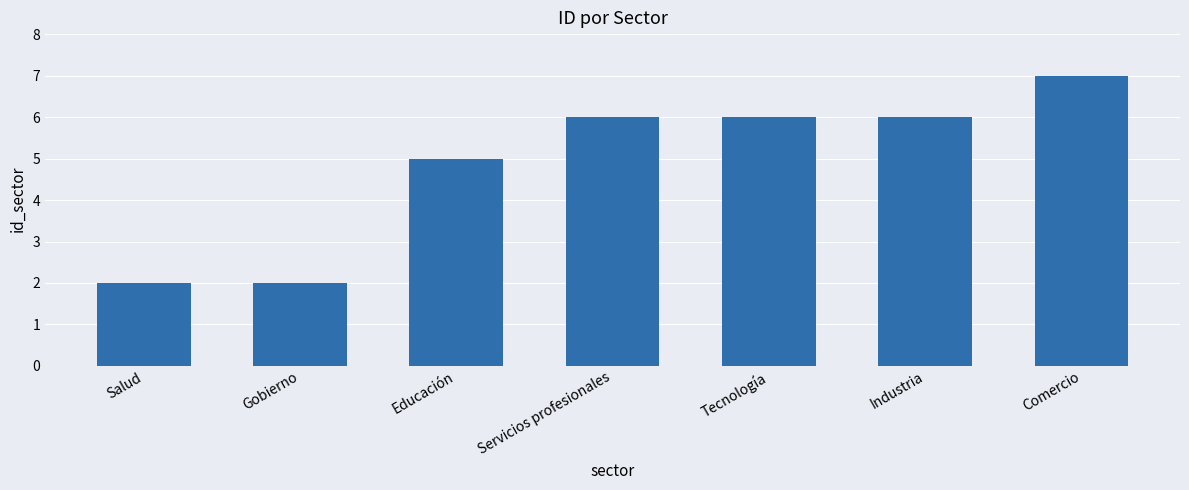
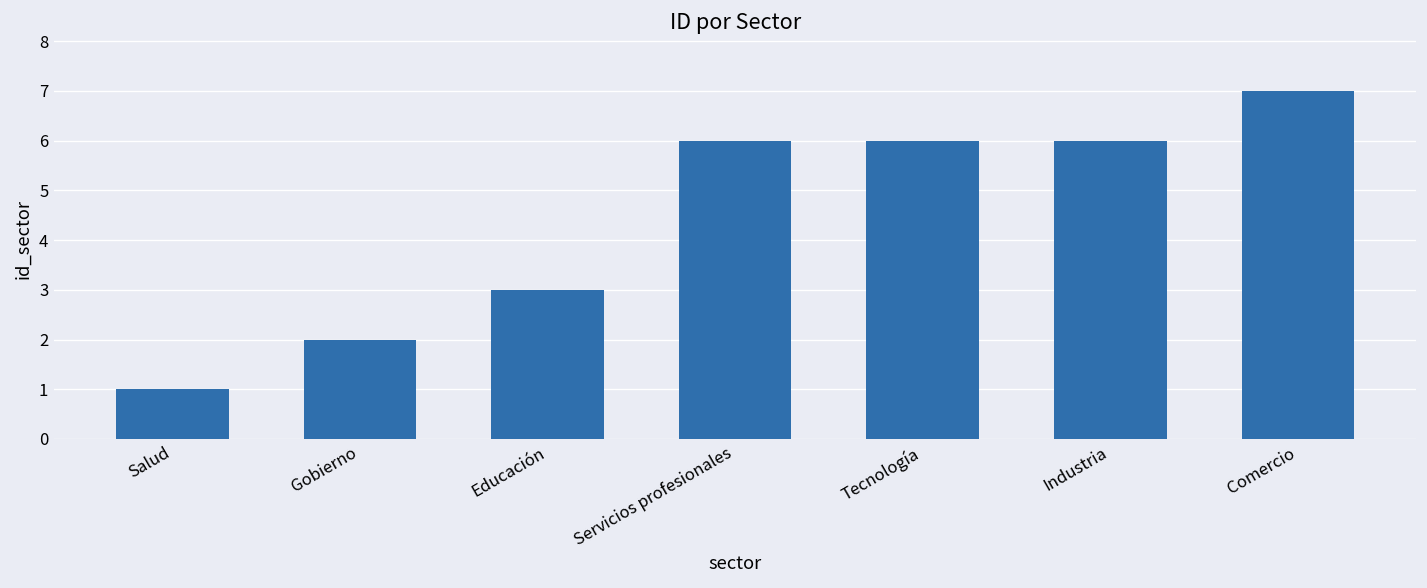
  {
-   "Salud": 2,
+   "Salud": 1,
    "Gobierno": 2,
-   "Educación": 5,
+   "Educación": 3,
    "Servicios profesionales": 6,
    "Tecnología": 6,
    "Industria": 6,
    "Comercio": 7
  }
